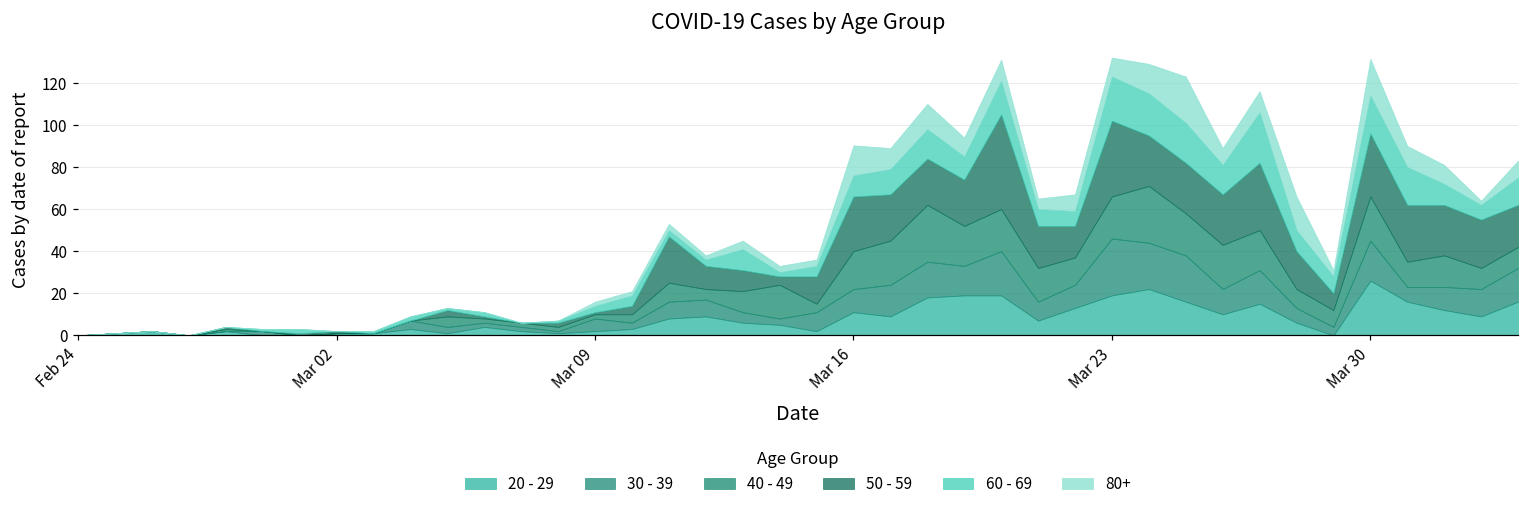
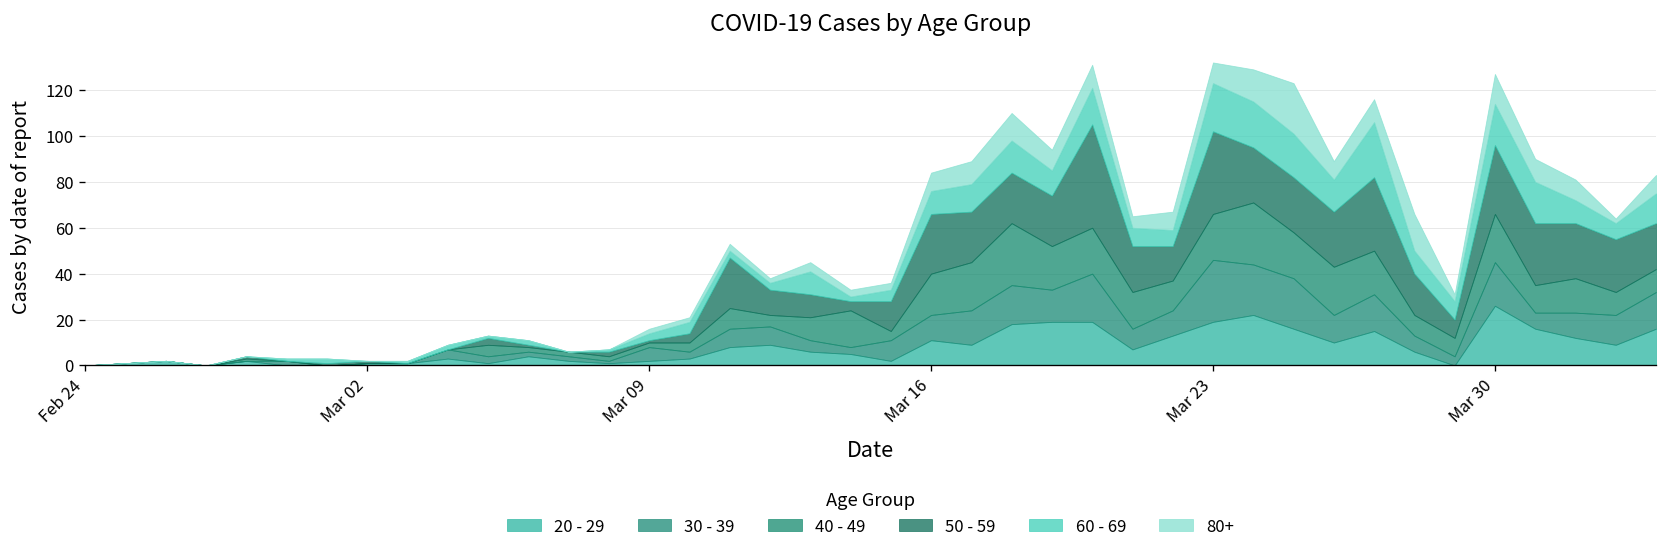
  {
    "80+": {
      "Mar 09": 2,
-     "Mar 16": 14,
+     "Mar 16": 8,
      "Mar 23": 9,
-     "Mar 30": 17
+     "Mar 30": 13
    }
  }
